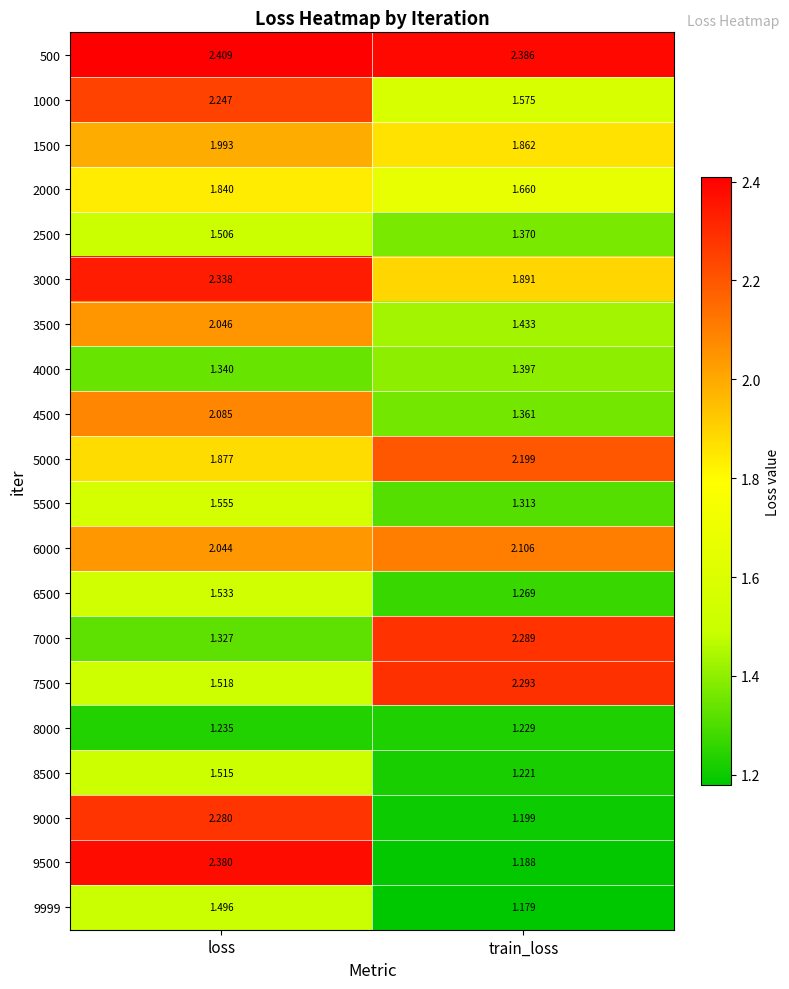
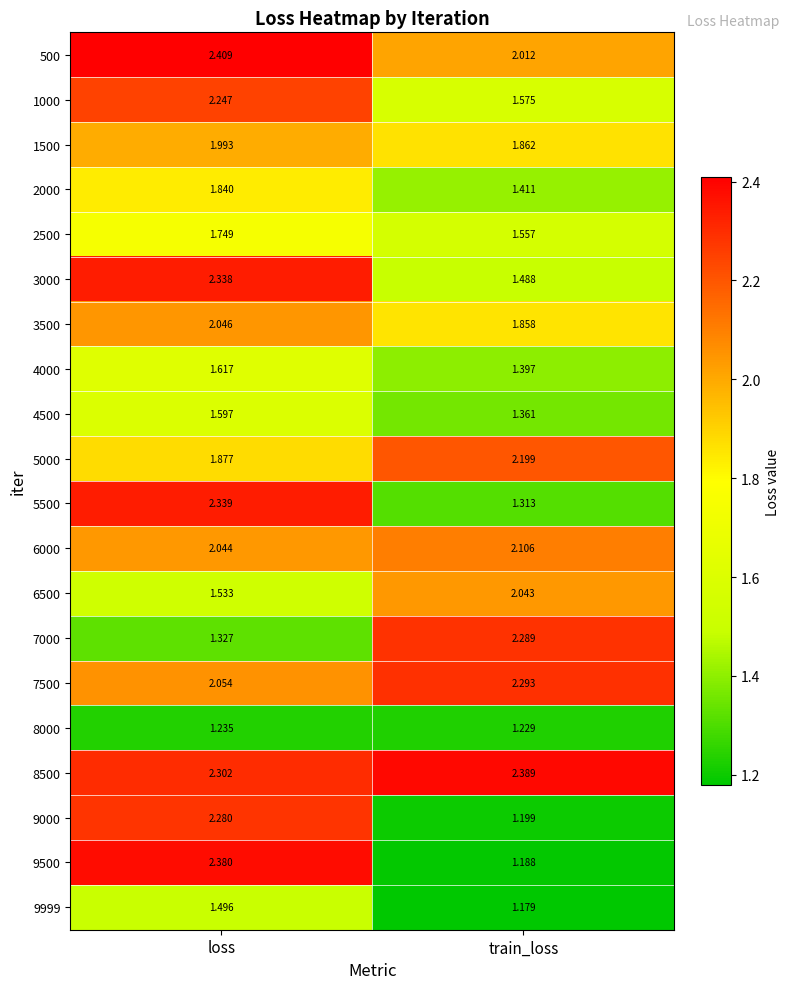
  {
    "500": {
      "loss": 2.409,
-     "train_loss": 2.386
+     "train_loss": 2.012
    },
    "1000": {
      "loss": 2.247,
      "train_loss": 1.575
    },
    "1500": {
      "loss": 1.993,
      "train_loss": 1.862
    },
    "2000": {
      "loss": 1.840,
-     "train_loss": 1.660
+     "train_loss": 1.411
    },
    "2500": {
-     "loss": 1.506,
-     "train_loss": 1.370
+     "loss": 1.749,
+     "train_loss": 1.557
    },
    "3000": {
      "loss": 2.338,
-     "train_loss": 1.891
+     "train_loss": 1.488
    },
    "3500": {
      "loss": 2.046,
-     "train_loss": 1.433
+     "train_loss": 1.858
    },
    "4000": {
-     "loss": 1.340,
+     "loss": 1.617,
      "train_loss": 1.397
    },
    "4500": {
-     "loss": 2.085,
+     "loss": 1.597,
      "train_loss": 1.361
    },
    "5000": {
      "loss": 1.877,
      "train_loss": 2.199
    },
    "5500": {
-     "loss": 1.555,
+     "loss": 2.339,
      "train_loss": 1.313
    },
    "6000": {
      "loss": 2.044,
      "train_loss": 2.106
    },
    "6500": {
      "loss": 1.533,
-     "train_loss": 1.269
+     "train_loss": 2.043
    },
    "7000": {
      "loss": 1.327,
      "train_loss": 2.289
    },
    "7500": {
-     "loss": 1.518,
+     "loss": 2.054,
      "train_loss": 2.293
    },
    "8000": {
      "loss": 1.235,
      "train_loss": 1.229
    },
    "8500": {
-     "loss": 1.515,
-     "train_loss": 1.221
+     "loss": 2.302,
+     "train_loss": 2.389
    },
    "9000": {
      "loss": 2.280,
      "train_loss": 1.199
    },
    "9500": {
      "loss": 2.380,
      "train_loss": 1.188
    },
    "9999": {
      "loss": 1.496,
      "train_loss": 1.179
    }
  }
